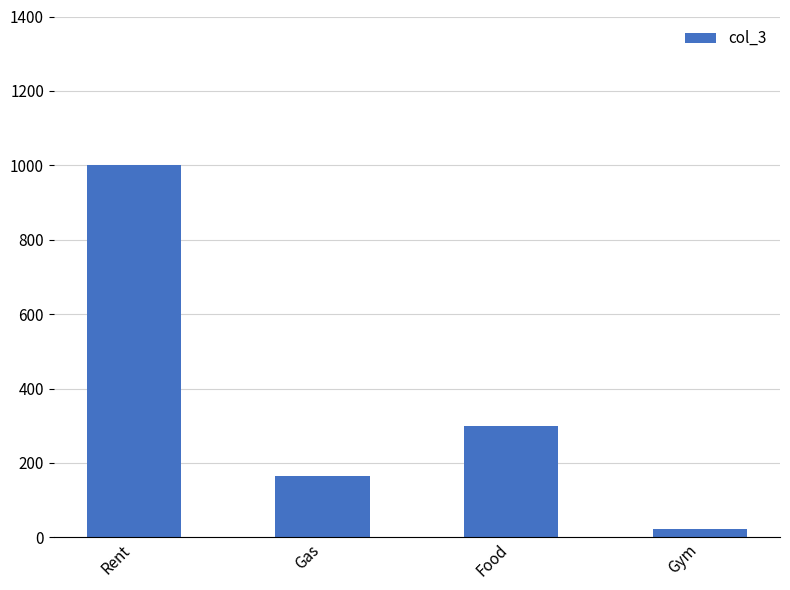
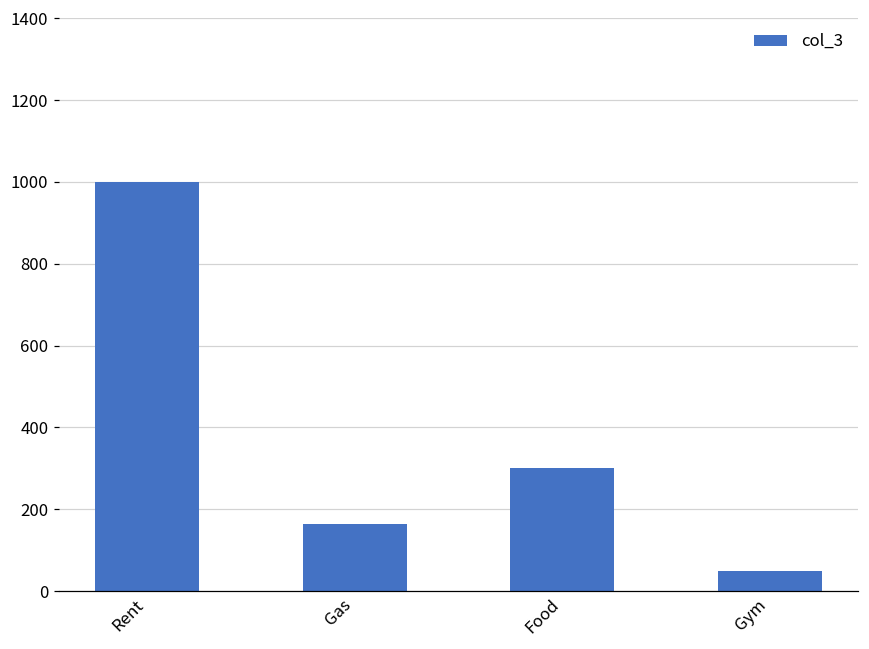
  {
    "Rent": 1000,
    "Gas": 170,
    "Food": 300,
-   "Gym": 20
+   "Gym": 50
  }
